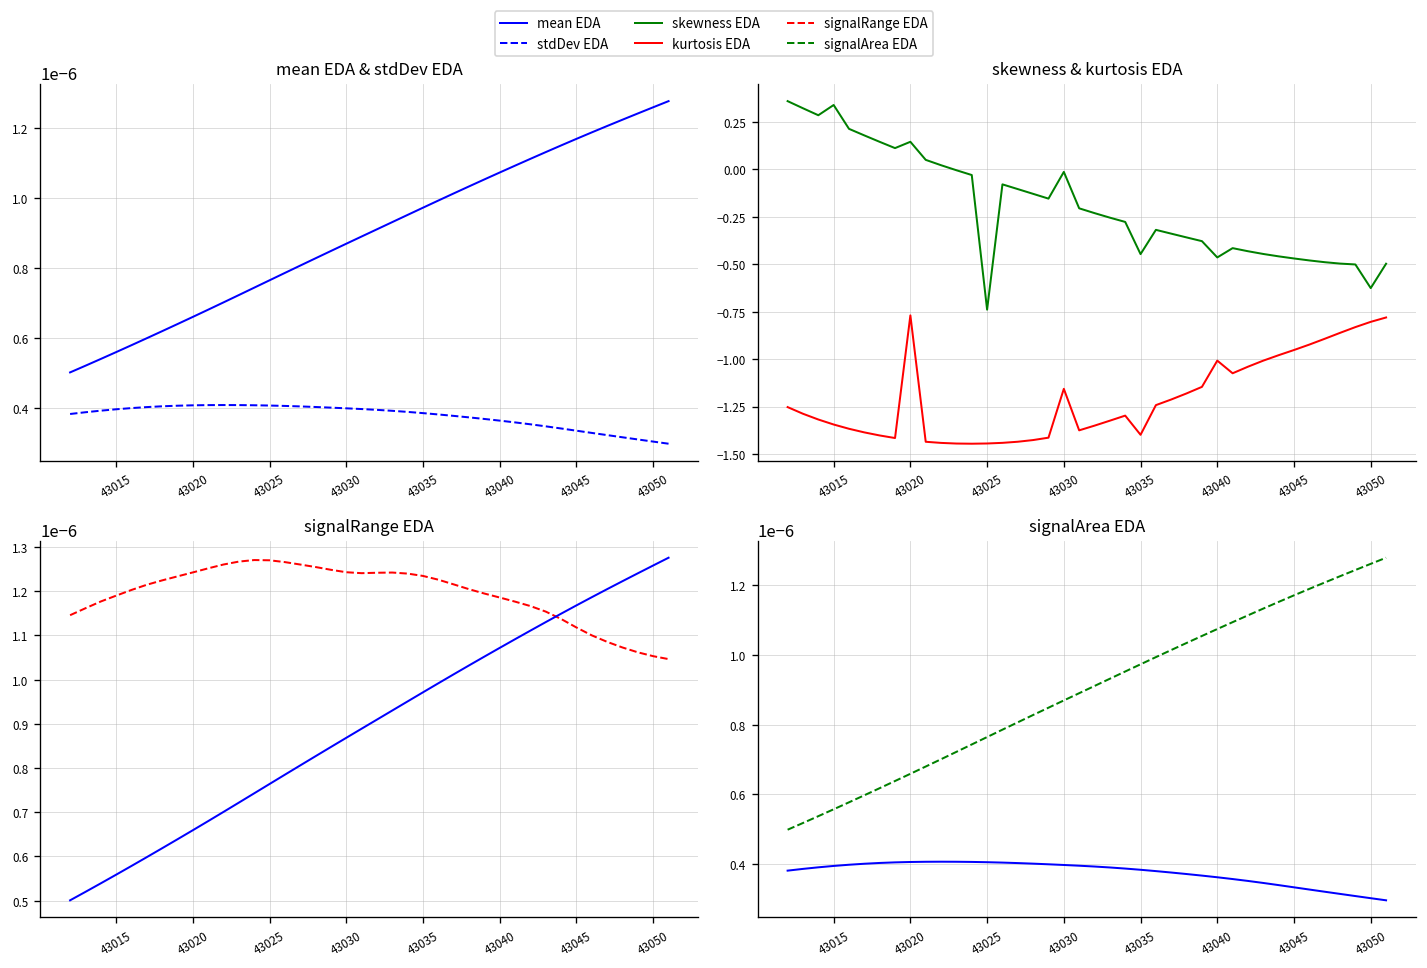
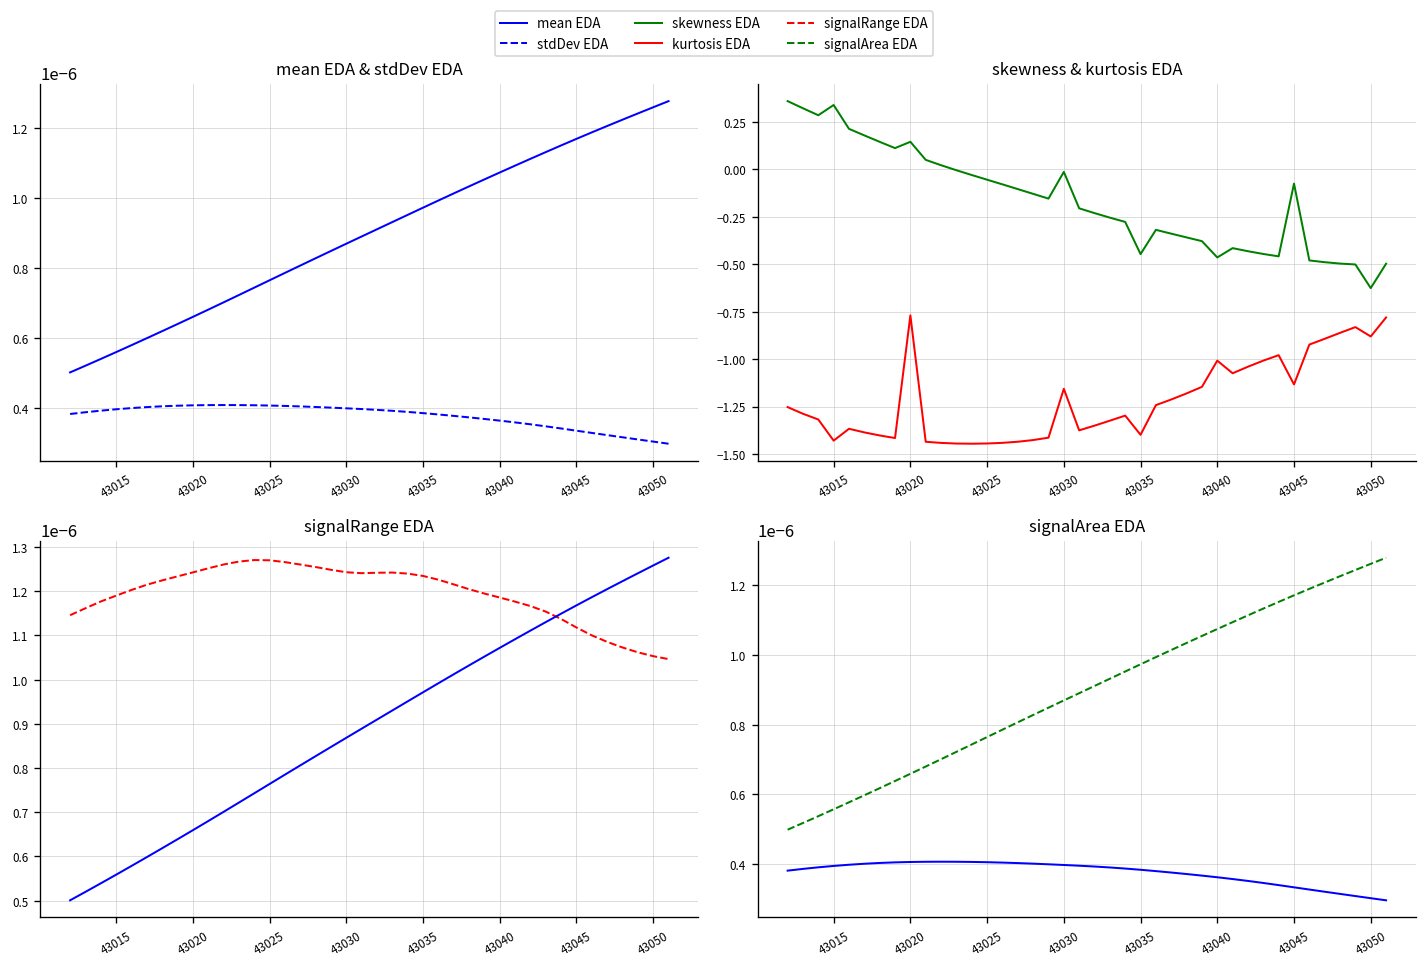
  {
    "skewness & kurtosis EDA": {
      "skewness EDA": {
        "43015": 0.34,
        "43020": 0.14,
-       "43025": -0.74,
+       "43025": -0.05,
        "43030": -0.01,
        "43035": -0.45,
        "43040": -0.46,
-       "43045": -0.47,
+       "43045": -0.08,
        "43050": -0.63
      },
      "kurtosis EDA": {
-       "43015": -1.34,
+       "43015": -1.43,
        "43020": -0.77,
        "43025": -1.44,
        "43030": -1.16,
        "43035": -1.40,
        "43040": -1.01,
-       "43045": -0.95,
-       "43050": -0.80
+       "43045": -1.13,
+       "43050": -0.88
      }
    },
    "signalRange EDA": {
      "signalRange EDA": {
        "43015": 0.00000119,
        "43020": 0.00000124,
        "43025": 0.00000127,
        "43030": 0.00000124,
        "43035": 0.00000123,
        "43040": 0.00000119,
        "43045": 0.00000112,
        "43050": 0.00000105
      },
      "mean EDA": {
        "43015": 0.00000056,
        "43020": 0.00000066,
        "43025": 0.00000076,
        "43030": 0.00000087,
        "43035": 0.00000097,
        "43040": 0.00000107,
        "43045": 0.00000117,
        "43050": 0.00000126
      }
    },
    "signalArea EDA": {
      "signalArea EDA": {
        "43015": 0.00000056,
        "43020": 0.00000066,
        "43025": 0.00000076,
        "43030": 0.00000087,
        "43035": 0.00000097,
        "43040": 0.00000107,
        "43045": 0.00000117,
        "43050": 0.00000126
      },
      "stdDev EDA": {
        "43015": 0.00000040,
        "43020": 0.00000041,
        "43025": 0.00000041,
        "43030": 0.00000040,
        "43035": 0.00000038,
        "43040": 0.00000036,
        "43045": 0.00000033,
        "43050": 0.00000030
      }
    }
  }
